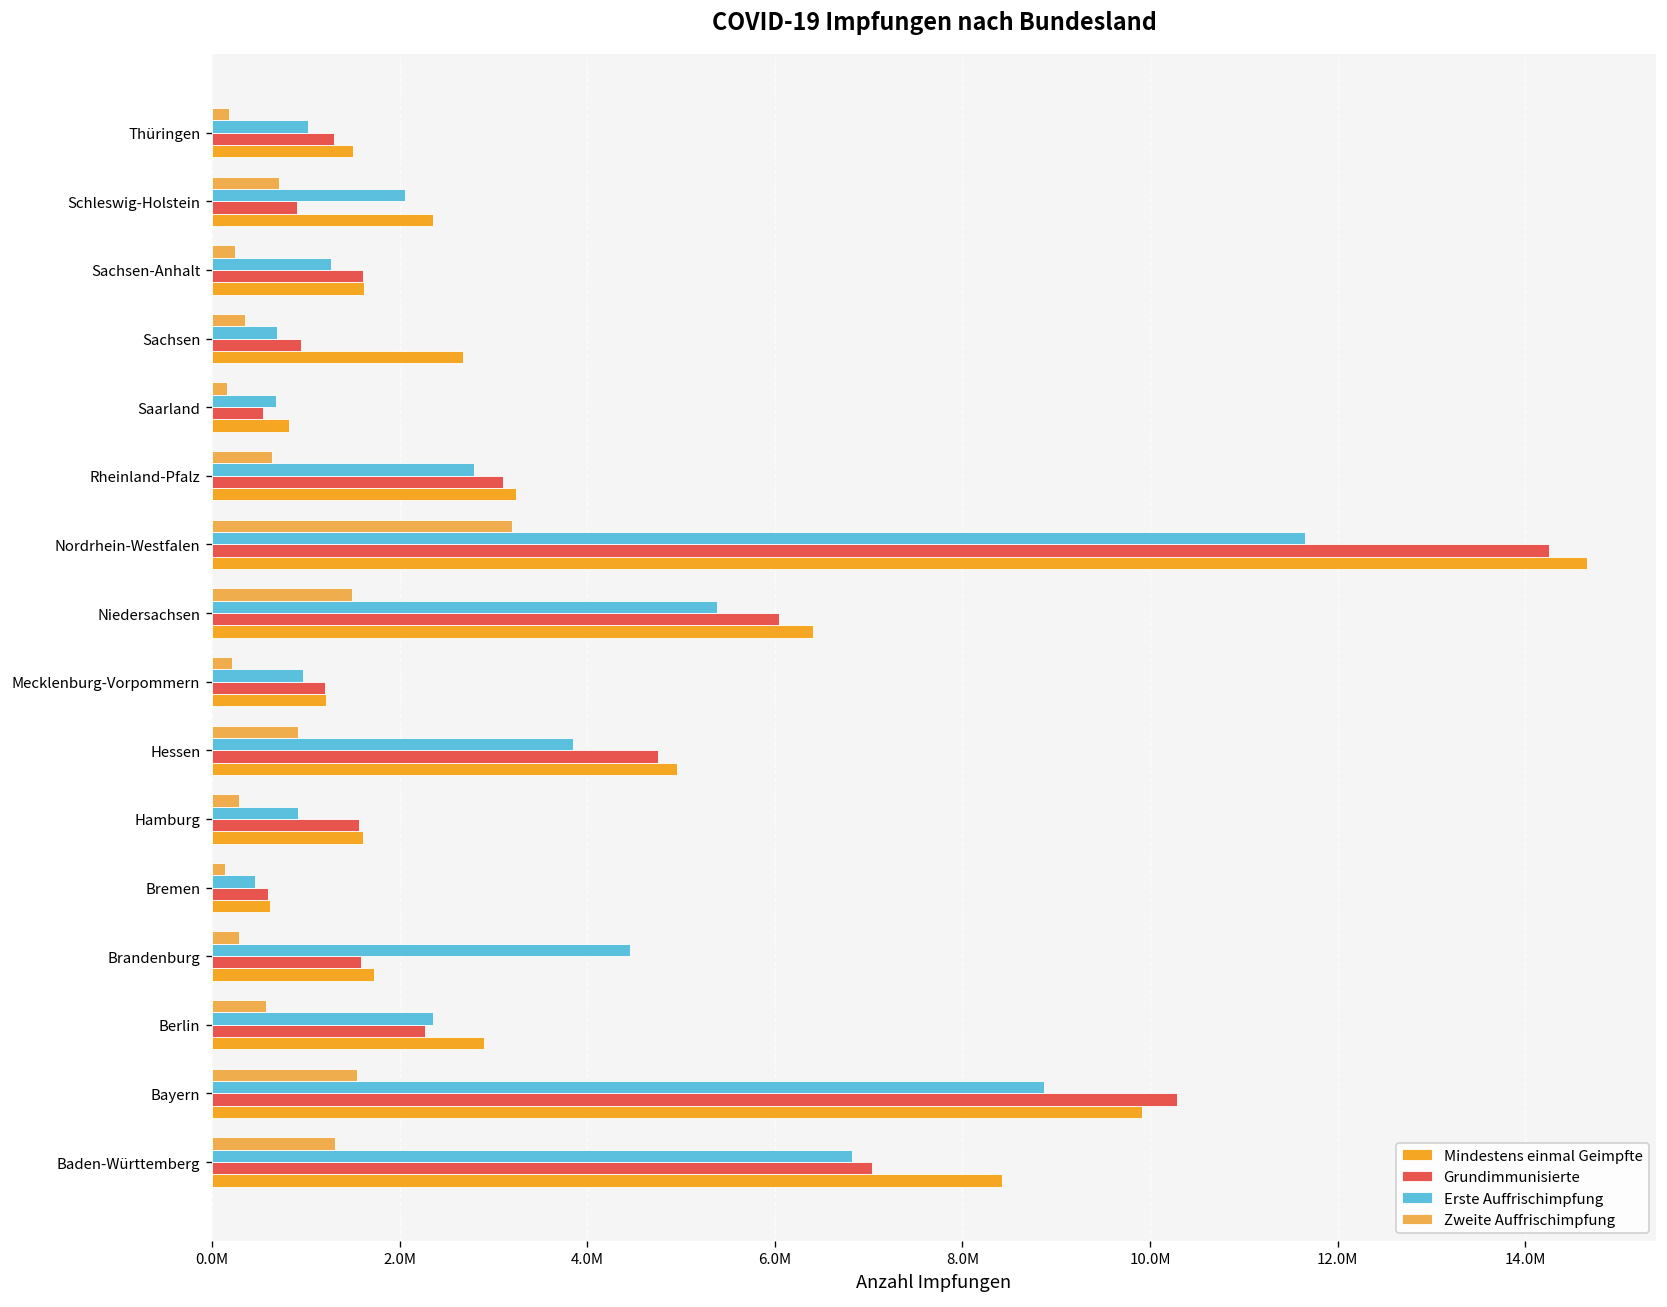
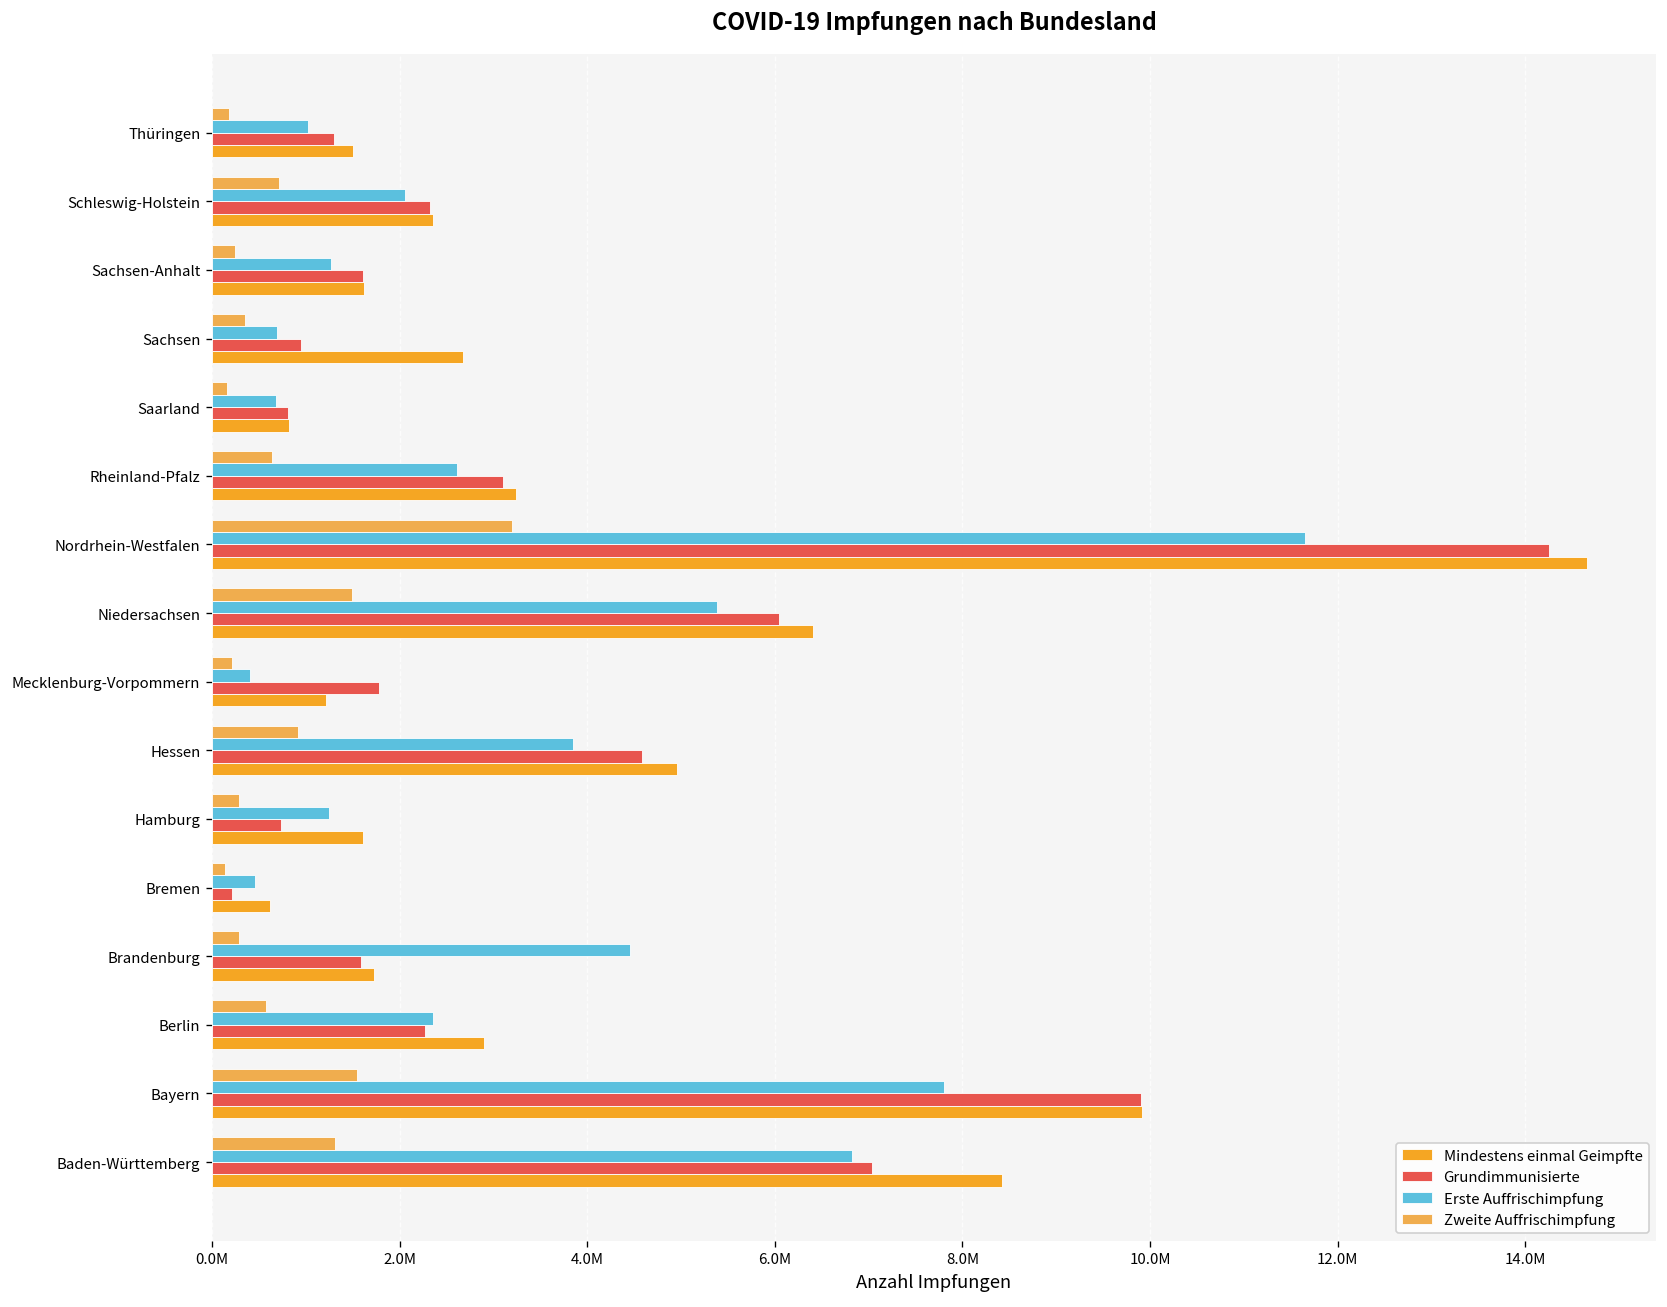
  {
    "Grundimmunisierte": {
      "Thüringen": 1300000,
-     "Schleswig-Holstein": 900000,
+     "Schleswig-Holstein": 2300000,
      "Sachsen-Anhalt": 1600000,
      "Sachsen": 1000000,
-     "Saarland": 500000,
+     "Saarland": 800000,
      "Rheinland-Pfalz": 3100000,
      "Nordrhein-Westfalen": 14200000,
      "Niedersachsen": 6000000,
-     "Mecklenburg-Vorpommern": 1200000,
-     "Hessen": 4800000,
-     "Hamburg": 1600000,
-     "Bremen": 600000,
+     "Mecklenburg-Vorpommern": 1800000,
+     "Hessen": 4600000,
+     "Hamburg": 700000,
+     "Bremen": 200000,
      "Brandenburg": 1600000,
      "Berlin": 2300000,
-     "Bayern": 10300000,
+     "Bayern": 9900000,
      "Baden-Württemberg": 7000000
    },
    "Erste Auffrischimpfung": {
      "Thüringen": 1000000,
      "Schleswig-Holstein": 2100000,
      "Sachsen-Anhalt": 1300000,
      "Sachsen": 700000,
      "Saarland": 700000,
-     "Rheinland-Pfalz": 2800000,
+     "Rheinland-Pfalz": 2600000,
      "Nordrhein-Westfalen": 11700000,
      "Niedersachsen": 5400000,
-     "Mecklenburg-Vorpommern": 1000000,
+     "Mecklenburg-Vorpommern": 400000,
      "Hessen": 3800000,
-     "Hamburg": 900000,
+     "Hamburg": 1200000,
      "Bremen": 500000,
      "Brandenburg": 4500000,
      "Berlin": 2400000,
-     "Bayern": 8900000,
+     "Bayern": 7800000,
      "Baden-Württemberg": 6800000
    }
  }
